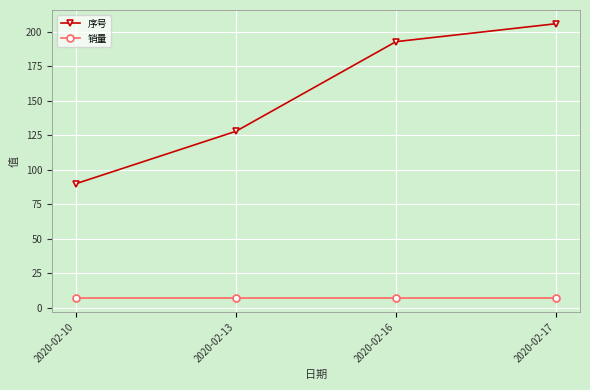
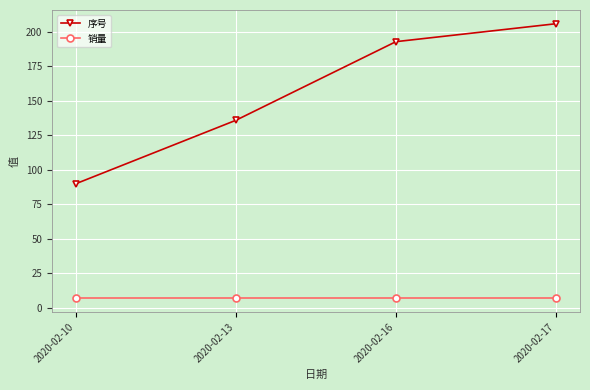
  {
    "序号": {
      "2020-02-10": 90,
-     "2020-02-13": 128,
+     "2020-02-13": 136,
      "2020-02-16": 193,
      "2020-02-17": 206
    },
    "销量": {
      "2020-02-10": 7,
      "2020-02-13": 7,
      "2020-02-16": 7,
      "2020-02-17": 7
    }
  }
